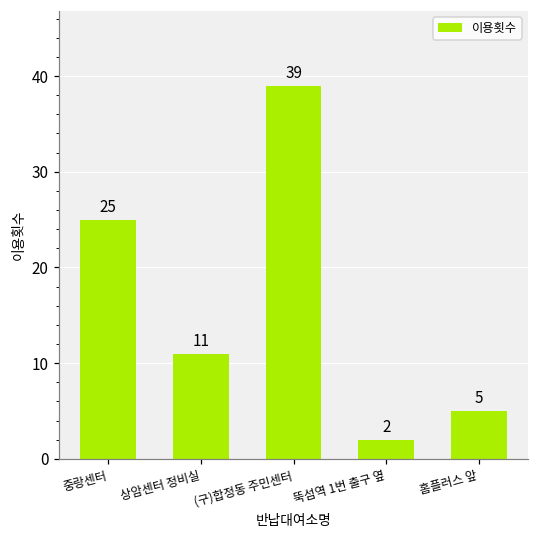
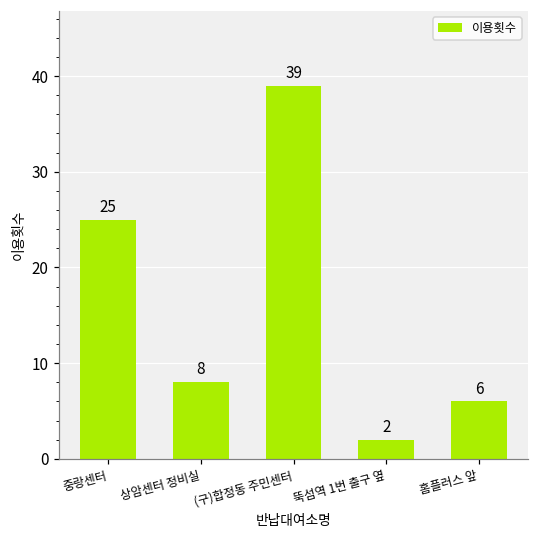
  {
    "중랑센터": 25,
-   "상암센터 정비실": 11,
+   "상암센터 정비실": 8,
    "(구)합정동 주민센터": 39,
    "뚝섬역 1번 출구 옆": 2,
-   "홈플러스 앞": 5
+   "홈플러스 앞": 6
  }
